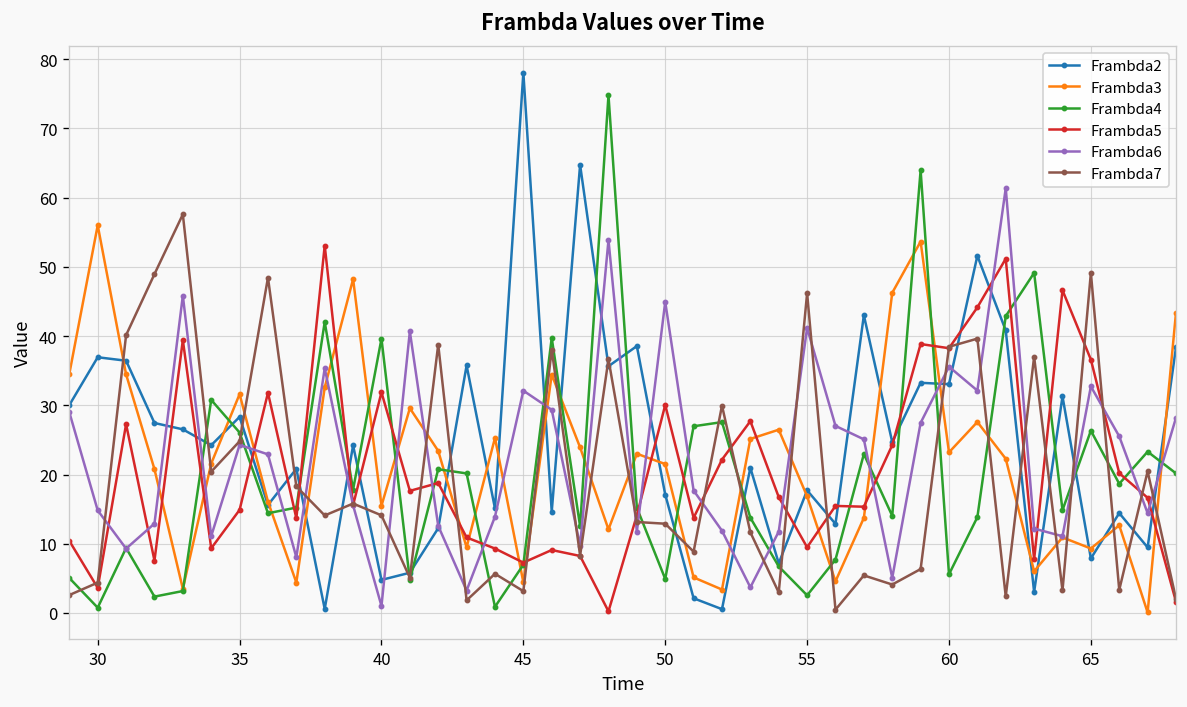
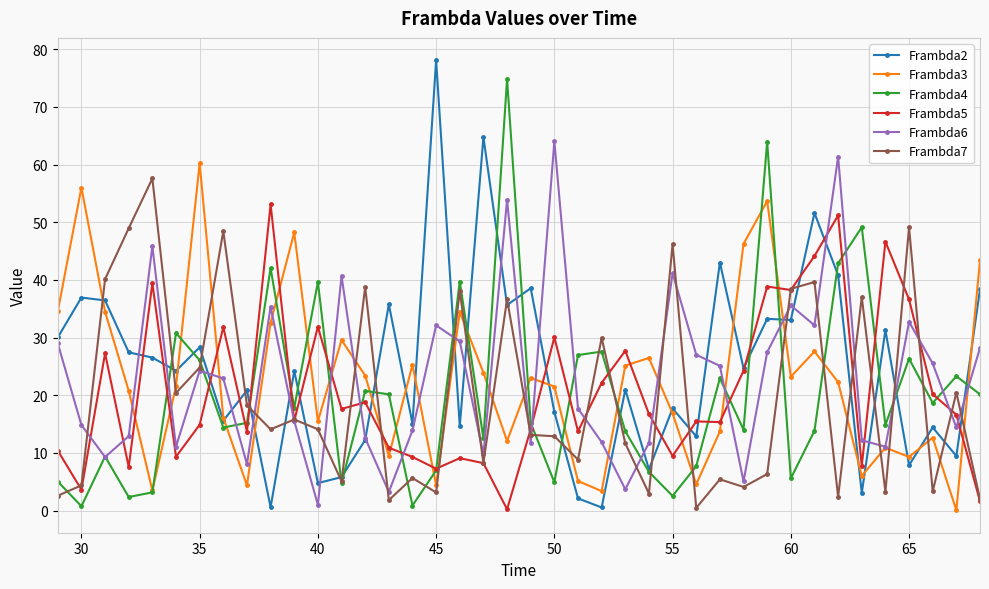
  {
    "Frambda2": {
      "30": 37,
      "35": 28,
      "40": 5,
      "45": 78,
      "50": 17,
      "55": 18,
      "60": 33,
      "65": 8
    },
    "Frambda3": {
      "30": 56,
-     "35": 32,
+     "35": 60,
      "40": 15,
      "45": 4,
      "50": 22,
      "55": 17,
      "60": 23,
      "65": 9
    },
    "Frambda4": {
      "30": 1,
      "35": 26,
      "40": 40,
      "50": 5,
      "55": 3,
      "60": 6,
      "65": 26
    },
    "Frambda5": {
      "30": 4,
      "35": 15,
      "40": 32,
      "50": 30,
      "55": 9,
      "65": 37
    },
    "Frambda6": {
      "30": 15,
      "35": 24,
      "40": 1,
      "45": 32,
-     "50": 45,
+     "50": 64,
      "55": 41,
      "60": 36,
      "65": 33
    },
    "Frambda7": {
      "30": 4,
      "35": 25,
      "40": 14,
      "45": 3,
      "50": 13,
      "55": 46,
      "65": 49
    }
  }
